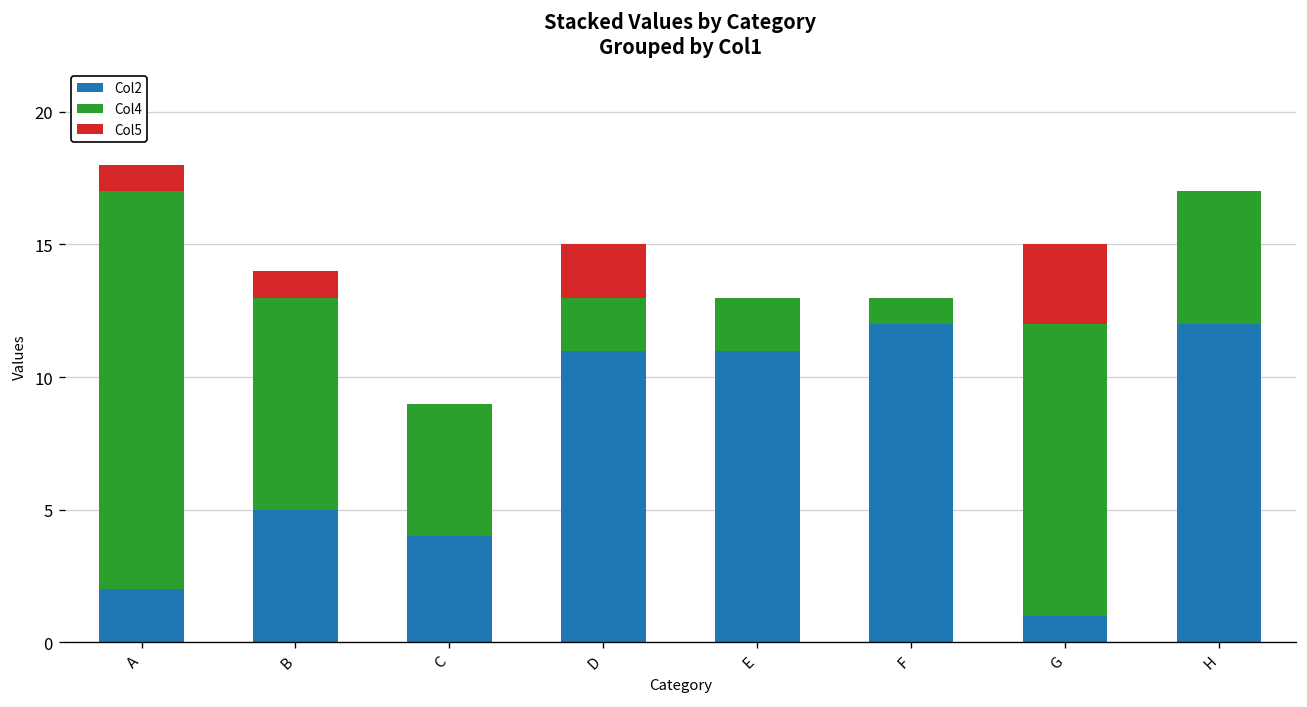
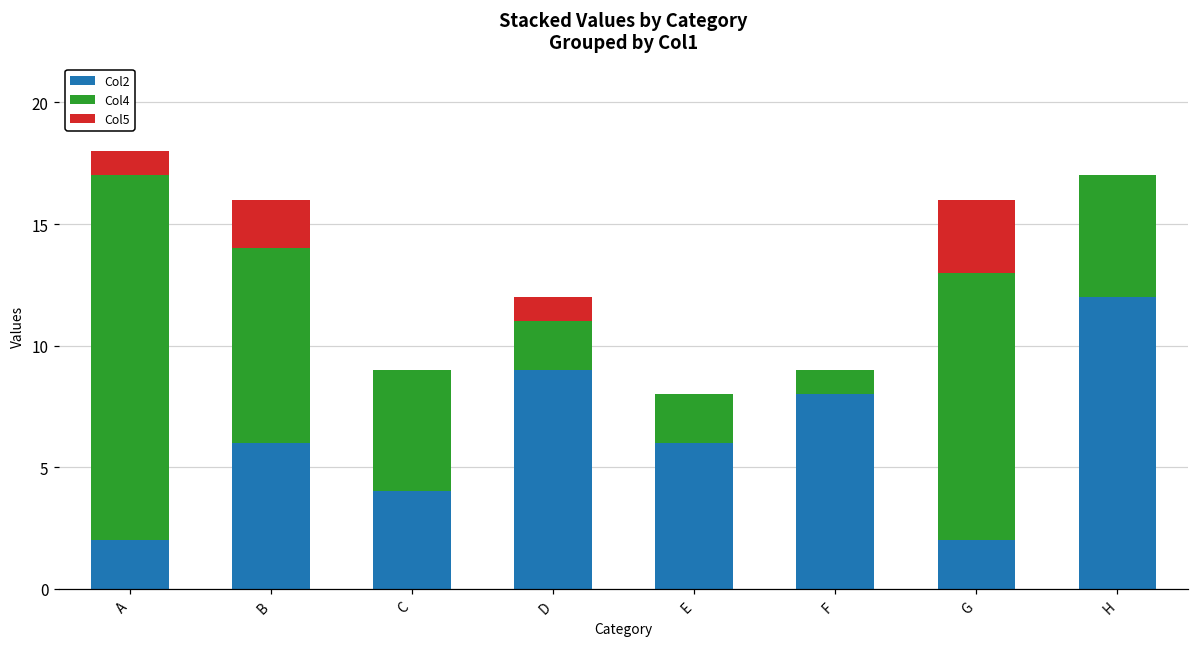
  {
    "Col2": {
      "A": 2,
-     "B": 5,
+     "B": 6,
      "C": 4,
-     "D": 11,
-     "E": 11,
-     "F": 12,
-     "G": 1,
+     "D": 9,
+     "E": 6,
+     "F": 8,
+     "G": 2,
      "H": 12
    },
    "Col4": {
      "A": 15,
      "B": 8,
      "C": 5,
      "D": 2,
      "E": 2,
      "F": 1,
      "G": 11,
      "H": 5
    },
    "Col5": {
      "A": 1,
-     "B": 1,
+     "B": 2,
      "C": 0,
-     "D": 2,
+     "D": 1,
      "E": 0,
      "F": 0,
      "G": 3,
      "H": 0
    }
  }
